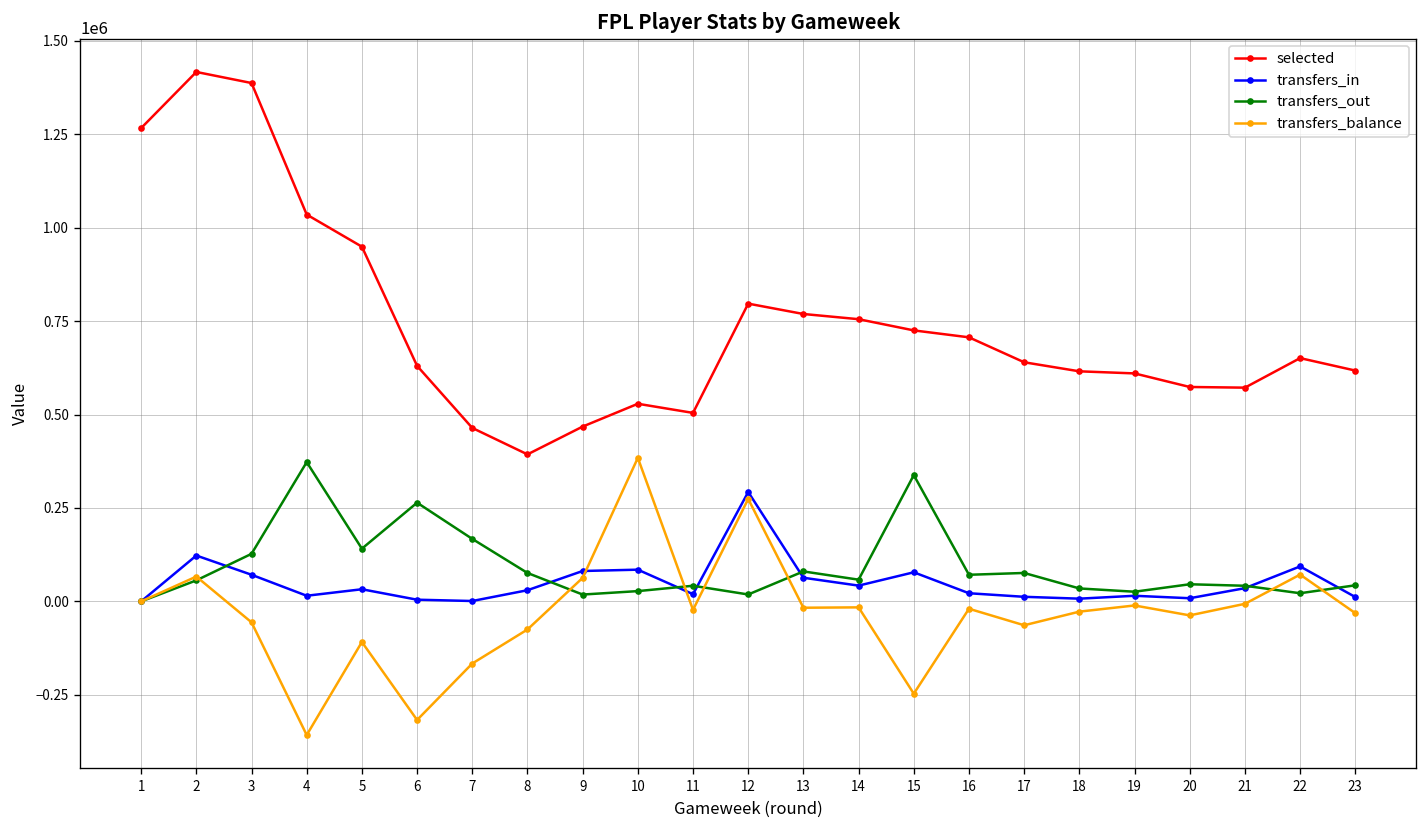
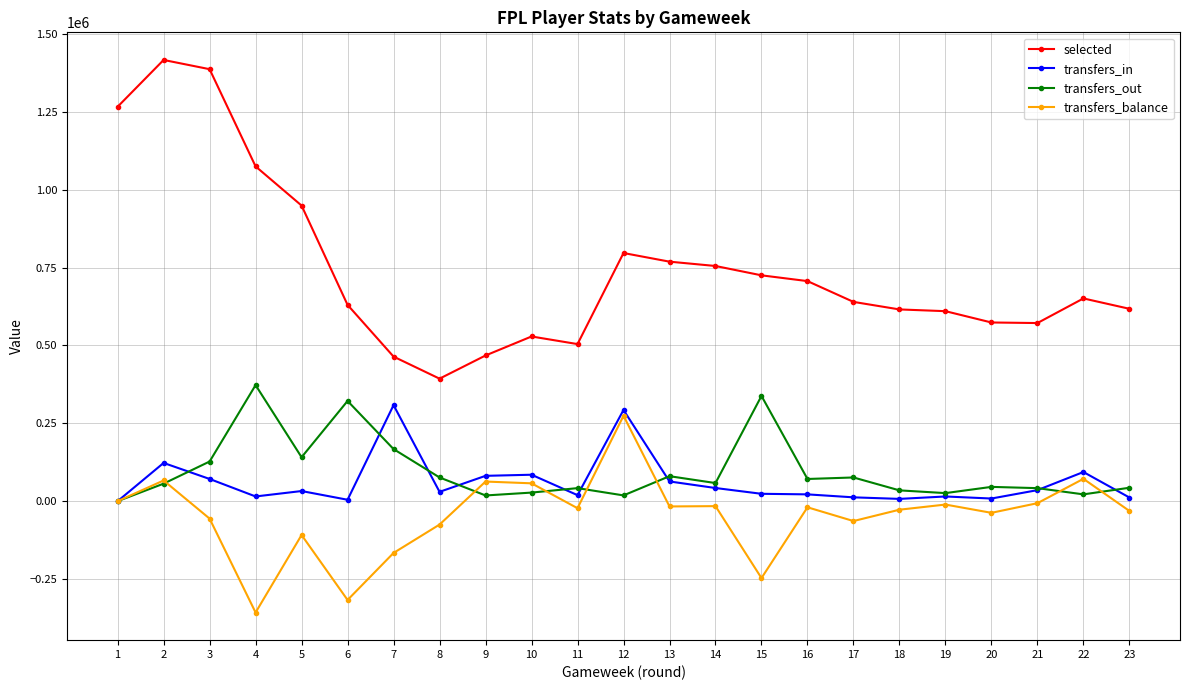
  {
    "selected": {
      "1": 1270000,
      "2": 1420000,
      "3": 1390000,
-     "4": 1030000,
+     "4": 1070000,
      "5": 950000,
      "6": 630000,
      "7": 460000,
      "8": 390000,
      "9": 470000,
      "10": 530000,
      "11": 500000,
      "12": 800000,
      "13": 770000,
      "14": 760000,
      "15": 730000,
      "16": 710000,
      "17": 640000,
      "18": 620000,
      "19": 610000,
      "20": 570000,
      "21": 570000,
      "22": 650000,
      "23": 620000
    },
    "transfers_in": {
      "2": 120000,
      "3": 70000,
      "4": 20000,
      "5": 30000,
      "6": 0,
-     "7": 0,
+     "7": 310000,
      "8": 30000,
      "9": 80000,
      "10": 80000,
      "11": 20000,
      "12": 290000,
      "13": 60000,
      "14": 40000,
-     "15": 80000,
+     "15": 20000,
      "16": 20000,
      "17": 10000,
      "18": 10000,
      "19": 20000,
      "20": 10000,
      "22": 90000,
      "23": 10000
    },
    "transfers_out": {
      "2": 60000,
      "3": 130000,
      "4": 370000,
      "5": 140000,
-     "6": 260000,
+     "6": 320000,
      "7": 170000,
      "8": 80000,
      "9": 20000,
      "10": 30000,
      "11": 40000,
      "12": 20000,
      "13": 80000,
      "14": 60000,
      "15": 340000,
      "16": 70000,
      "17": 80000,
      "18": 30000,
      "19": 30000,
      "20": 50000,
      "22": 20000,
      "23": 40000
    },
    "transfers_balance": {
      "2": 70000,
      "3": -60000,
      "4": -360000,
      "5": -110000,
      "6": -320000,
      "7": -170000,
      "8": -80000,
      "9": 60000,
-     "10": 380000,
+     "10": 60000,
      "11": -20000,
      "12": 270000,
      "13": -20000,
      "14": -20000,
      "15": -250000,
      "16": -20000,
      "17": -60000,
      "18": -30000,
      "19": -10000,
      "20": -40000,
      "21": -10000,
      "22": 70000,
      "23": -30000
    }
  }
